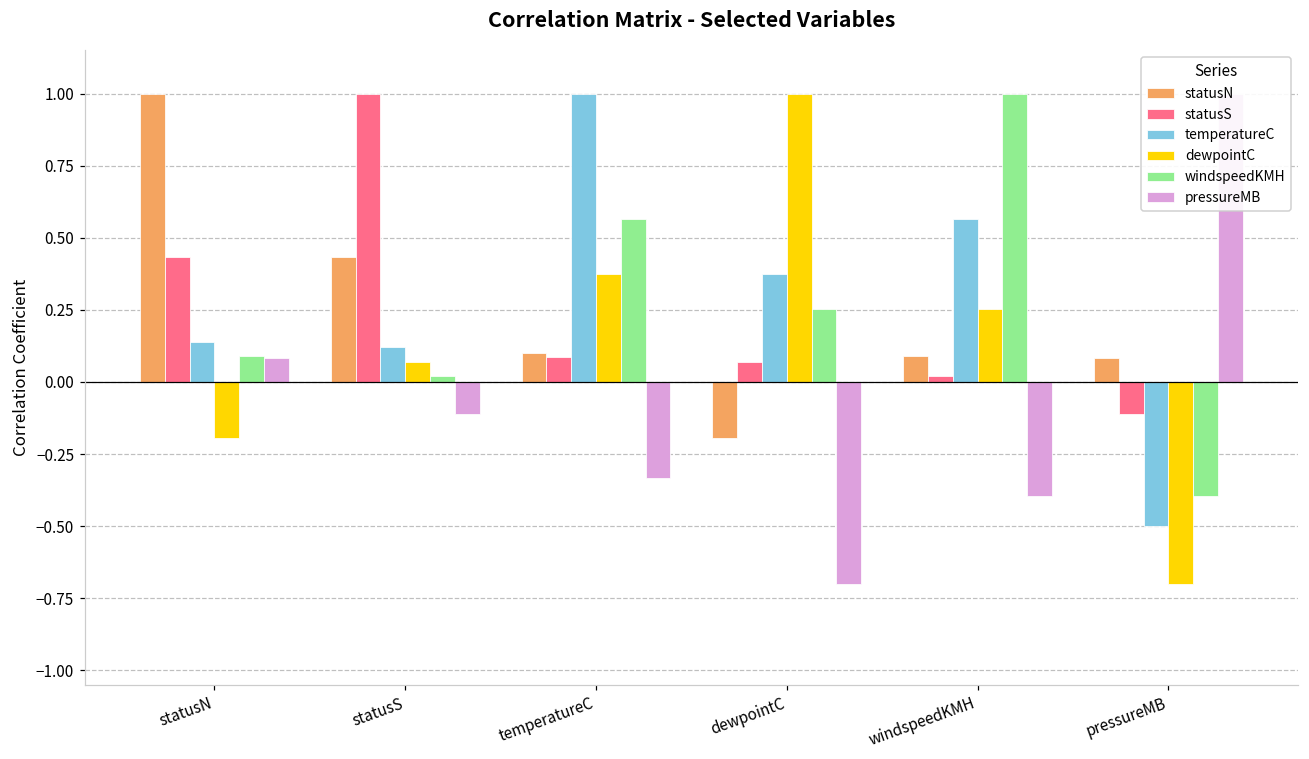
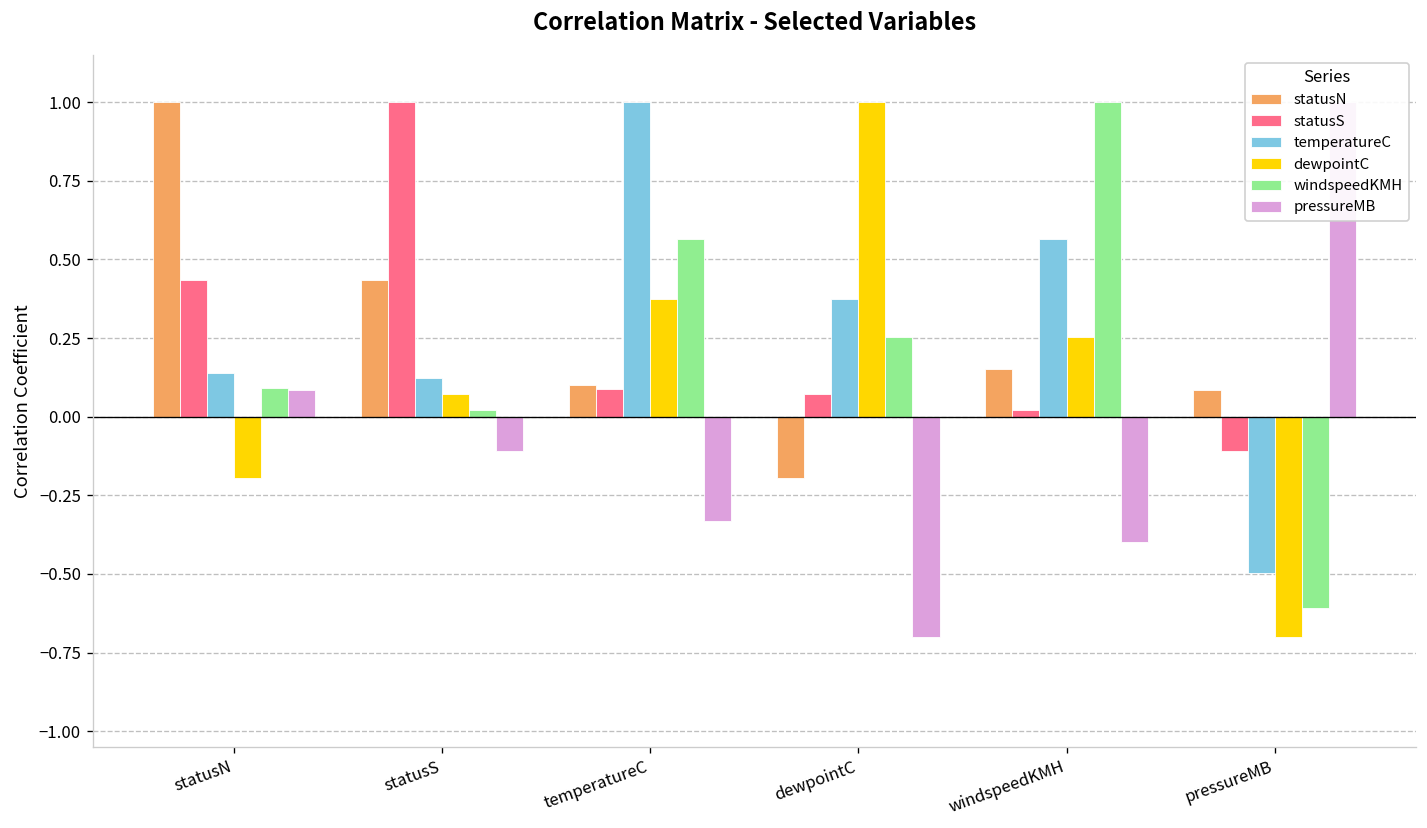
  {
    "statusN": {
      "statusN": 1.00,
      "statusS": 0.43,
      "temperatureC": 0.10,
      "dewpointC": -0.20,
-     "windspeedKMH": 0.09,
+     "windspeedKMH": 0.15,
      "pressureMB": 0.08
    },
    "statusS": {
      "statusN": 0.43,
      "statusS": 1.00,
      "temperatureC": 0.09,
      "dewpointC": 0.07,
      "windspeedKMH": 0.02,
      "pressureMB": -0.11
    },
    "temperatureC": {
      "statusN": 0.14,
      "statusS": 0.12,
      "temperatureC": 1.00,
      "dewpointC": 0.37,
      "windspeedKMH": 0.56,
      "pressureMB": -0.50
    },
    "dewpointC": {
      "statusN": -0.20,
      "statusS": 0.07,
      "temperatureC": 0.37,
      "dewpointC": 1.00,
      "windspeedKMH": 0.25,
      "pressureMB": -0.70
    },
    "windspeedKMH": {
      "statusN": 0.09,
      "statusS": 0.02,
      "temperatureC": 0.56,
      "dewpointC": 0.25,
      "windspeedKMH": 1.00,
-     "pressureMB": -0.40
+     "pressureMB": -0.61
    },
    "pressureMB": {
      "statusN": 0.08,
      "statusS": -0.11,
      "temperatureC": -0.33,
      "dewpointC": -0.70,
      "windspeedKMH": -0.40
    }
  }
